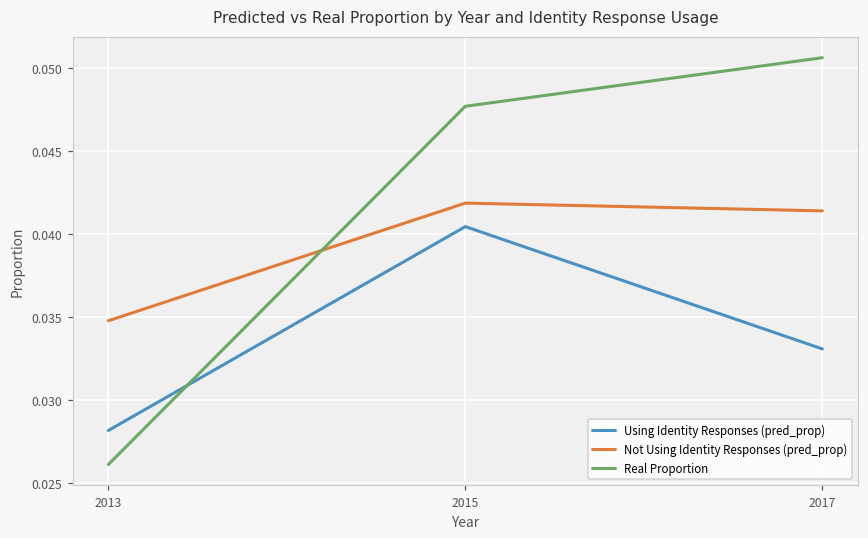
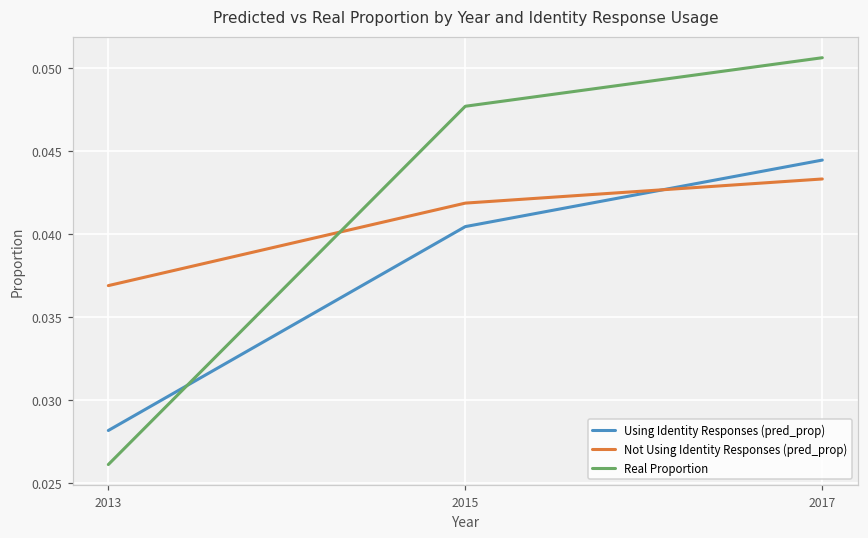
  {
    "Using Identity Responses (pred_prop)": {
      "2013": 0.0282,
      "2015": 0.0404,
-     "2017": 0.0331
+     "2017": 0.0445
    },
    "Not Using Identity Responses (pred_prop)": {
-     "2013": 0.0348,
+     "2013": 0.0369,
      "2015": 0.0419,
-     "2017": 0.0414
+     "2017": 0.0433
    },
    "Real Proportion": {
      "2013": 0.0261,
      "2015": 0.0477,
      "2017": 0.0506
    }
  }
